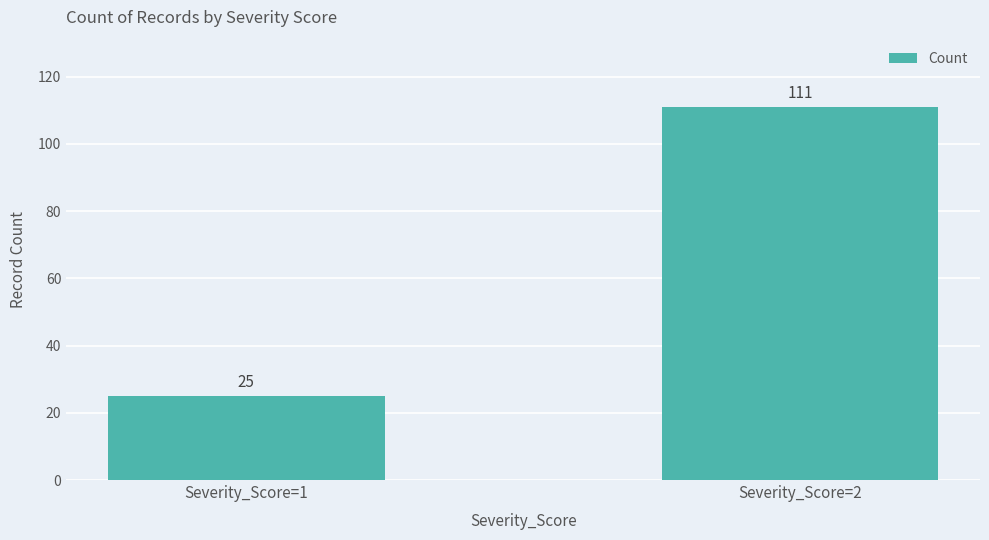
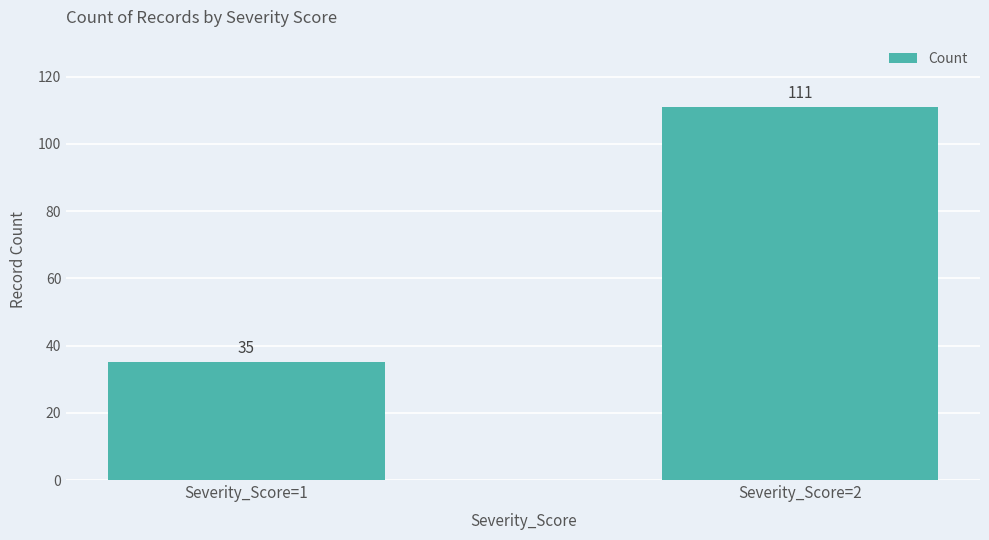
  {
-   "Severity_Score=1": 25,
+   "Severity_Score=1": 35,
    "Severity_Score=2": 111
  }
